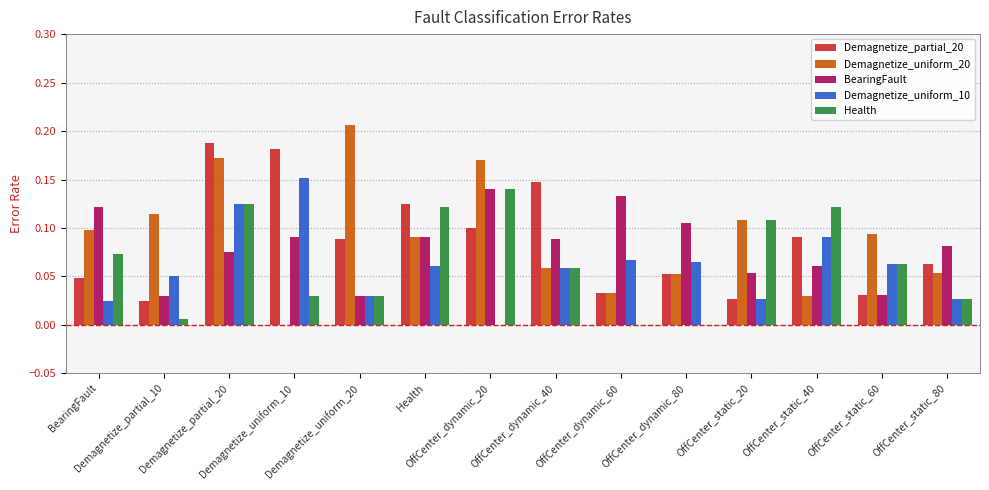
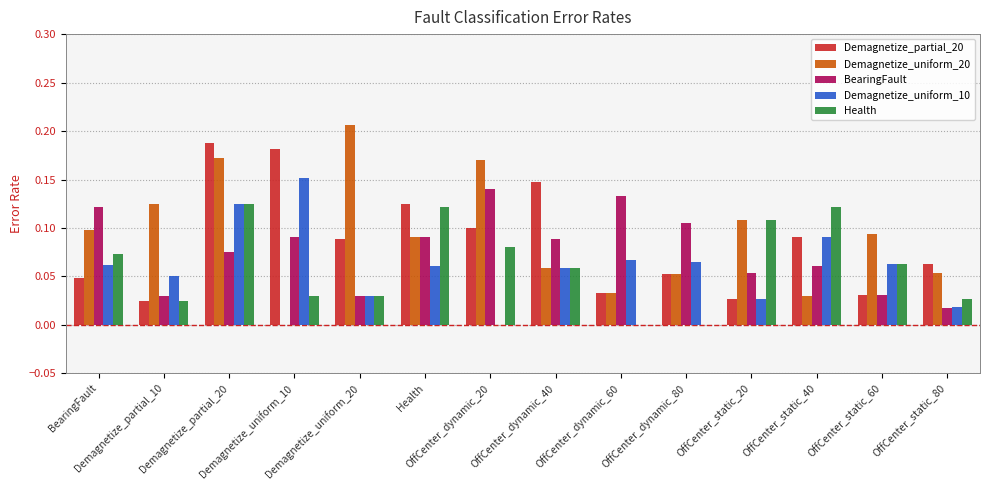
  {
    "Demagnetize_partial_20": {
      "BearingFault": 0.05,
      "Demagnetize_partial_10": 0.03,
      "Demagnetize_partial_20": 0.19,
      "Demagnetize_uniform_10": 0.18,
      "Demagnetize_uniform_20": 0.09,
      "Health": 0.13,
      "OffCenter_dynamic_20": 0.10,
      "OffCenter_dynamic_40": 0.15,
      "OffCenter_dynamic_60": 0.03,
      "OffCenter_dynamic_80": 0.05,
      "OffCenter_static_20": 0.03,
      "OffCenter_static_40": 0.09,
      "OffCenter_static_60": 0.03,
      "OffCenter_static_80": 0.06
    },
    "Demagnetize_uniform_20": {
      "BearingFault": 0.10,
-     "Demagnetize_partial_10": 0.11,
+     "Demagnetize_partial_10": 0.13,
      "Demagnetize_partial_20": 0.17,
      "Demagnetize_uniform_10": 0.00,
      "Demagnetize_uniform_20": 0.21,
      "Health": 0.09,
      "OffCenter_dynamic_20": 0.17,
      "OffCenter_dynamic_40": 0.06,
      "OffCenter_dynamic_60": 0.03,
      "OffCenter_dynamic_80": 0.05,
      "OffCenter_static_20": 0.11,
      "OffCenter_static_40": 0.03,
      "OffCenter_static_60": 0.09,
      "OffCenter_static_80": 0.05
    },
    "BearingFault": {
      "BearingFault": 0.12,
      "Demagnetize_partial_10": 0.03,
      "Demagnetize_partial_20": 0.07,
      "Demagnetize_uniform_10": 0.09,
      "Demagnetize_uniform_20": 0.03,
      "Health": 0.09,
      "OffCenter_dynamic_20": 0.14,
      "OffCenter_dynamic_40": 0.09,
      "OffCenter_dynamic_60": 0.13,
      "OffCenter_dynamic_80": 0.11,
      "OffCenter_static_20": 0.05,
      "OffCenter_static_40": 0.06,
      "OffCenter_static_60": 0.03,
-     "OffCenter_static_80": 0.08
+     "OffCenter_static_80": 0.02
    },
    "Demagnetize_uniform_10": {
-     "BearingFault": 0.02,
+     "BearingFault": 0.06,
      "Demagnetize_partial_10": 0.05,
      "Demagnetize_partial_20": 0.13,
      "Demagnetize_uniform_10": 0.15,
      "Demagnetize_uniform_20": 0.03,
      "Health": 0.06,
      "OffCenter_dynamic_20": 0.00,
      "OffCenter_dynamic_40": 0.06,
      "OffCenter_dynamic_60": 0.07,
      "OffCenter_dynamic_80": 0.07,
      "OffCenter_static_20": 0.03,
      "OffCenter_static_40": 0.09,
      "OffCenter_static_60": 0.06,
-     "OffCenter_static_80": 0.03
+     "OffCenter_static_80": 0.02
    },
    "Health": {
      "BearingFault": 0.07,
-     "Demagnetize_partial_10": 0.01,
+     "Demagnetize_partial_10": 0.03,
      "Demagnetize_partial_20": 0.13,
      "Demagnetize_uniform_10": 0.03,
      "Demagnetize_uniform_20": 0.03,
      "Health": 0.12,
-     "OffCenter_dynamic_20": 0.14,
+     "OffCenter_dynamic_20": 0.08,
      "OffCenter_dynamic_40": 0.06,
      "OffCenter_dynamic_60": 0.00,
      "OffCenter_dynamic_80": 0.00,
      "OffCenter_static_20": 0.11,
      "OffCenter_static_40": 0.12,
      "OffCenter_static_60": 0.06,
      "OffCenter_static_80": 0.03
    }
  }
